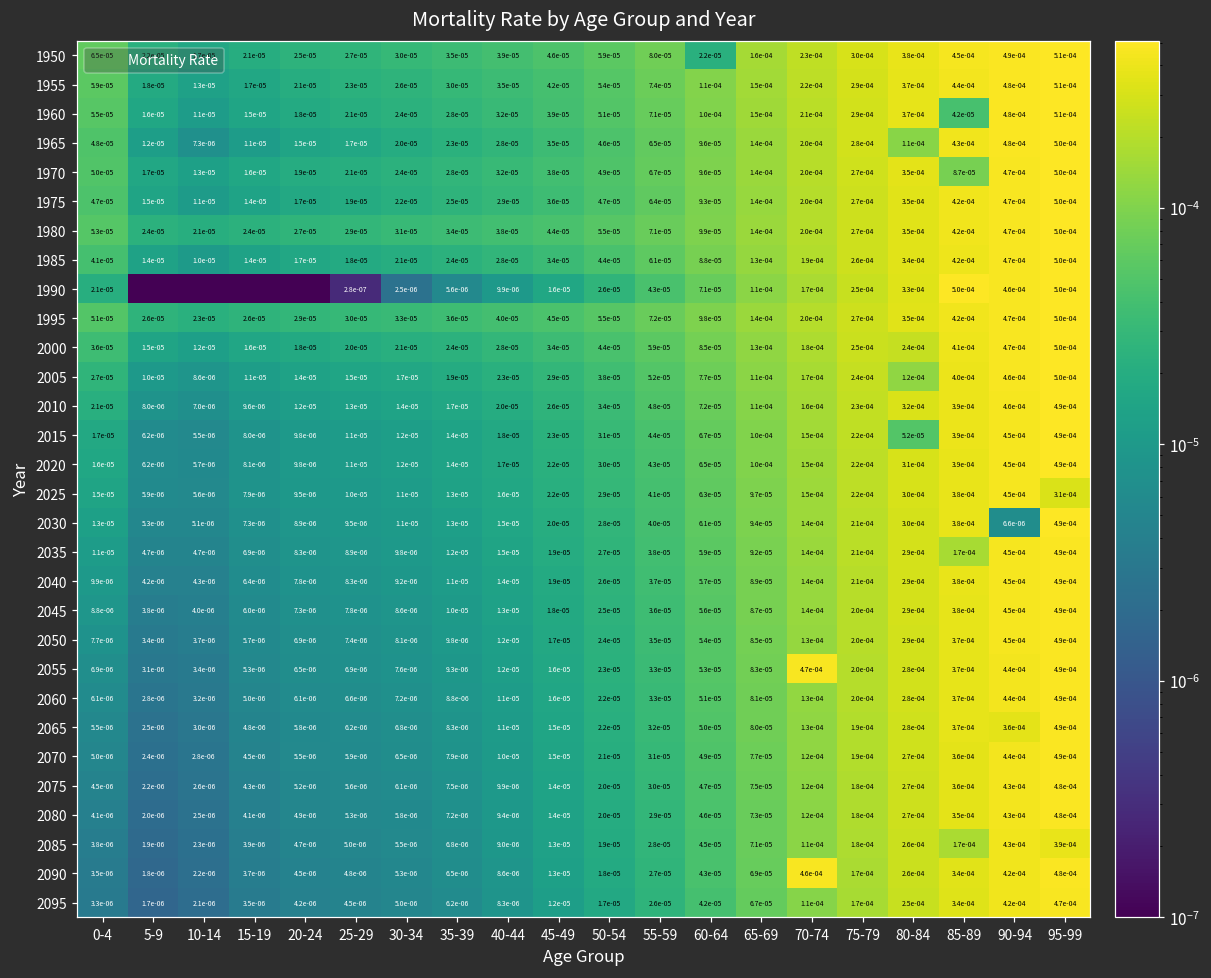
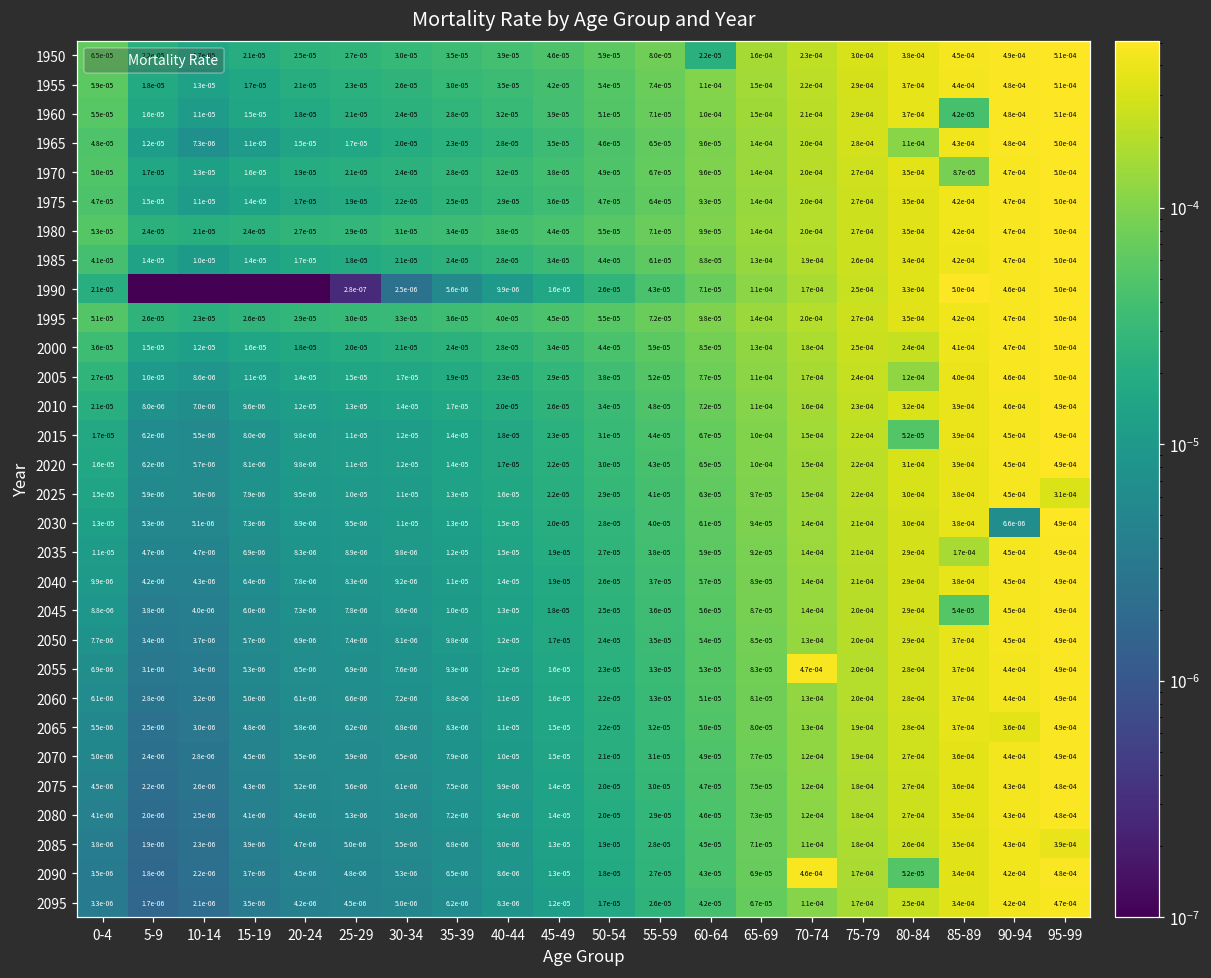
  {
    "2045": {
      "0-4": "8.8e-06",
      "5-9": "3.8e-06",
      "10-14": "4.0e-06",
      "15-19": "6.0e-06",
      "20-24": "7.3e-06",
      "25-29": "7.8e-06",
      "30-34": "8.6e-06",
      "35-39": "1.0e-05",
      "40-44": "1.3e-05",
      "45-49": "1.8e-05",
      "50-54": "2.5e-05",
      "55-59": "3.6e-05",
      "60-64": "5.6e-05",
      "65-69": "8.7e-05",
      "70-74": "1.4e-04",
      "75-79": "2.0e-04",
      "80-84": "2.9e-04",
-     "85-89": "3.8e-04",
+     "85-89": "5.4e-05",
      "90-94": "4.5e-04",
      "95-99": "4.9e-04"
    },
    "2085": {
      "0-4": "3.8e-06",
      "5-9": "1.9e-06",
      "10-14": "2.3e-06",
      "15-19": "3.9e-06",
      "20-24": "4.7e-06",
      "25-29": "5.0e-06",
      "30-34": "5.5e-06",
      "35-39": "6.8e-06",
      "40-44": "9.0e-06",
      "45-49": "1.3e-05",
      "50-54": "1.9e-05",
      "55-59": "2.8e-05",
      "60-64": "4.5e-05",
      "65-69": "7.1e-05",
      "70-74": "1.1e-04",
      "75-79": "1.8e-04",
      "80-84": "2.6e-04",
-     "85-89": "1.7e-04",
+     "85-89": "3.5e-04",
      "90-94": "4.3e-04",
      "95-99": "3.9e-04"
    },
    "2090": {
      "0-4": "3.5e-06",
      "5-9": "1.8e-06",
      "10-14": "2.2e-06",
      "15-19": "3.7e-06",
      "20-24": "4.5e-06",
      "25-29": "4.8e-06",
      "30-34": "5.3e-06",
      "35-39": "6.5e-06",
      "40-44": "8.6e-06",
      "45-49": "1.3e-05",
      "50-54": "1.8e-05",
      "55-59": "2.7e-05",
      "60-64": "4.3e-05",
      "65-69": "6.9e-05",
      "70-74": "4.6e-04",
      "75-79": "1.7e-04",
-     "80-84": "2.6e-04",
+     "80-84": "5.2e-05",
      "85-89": "3.4e-04",
      "90-94": "4.2e-04",
      "95-99": "4.8e-04"
    }
  }
